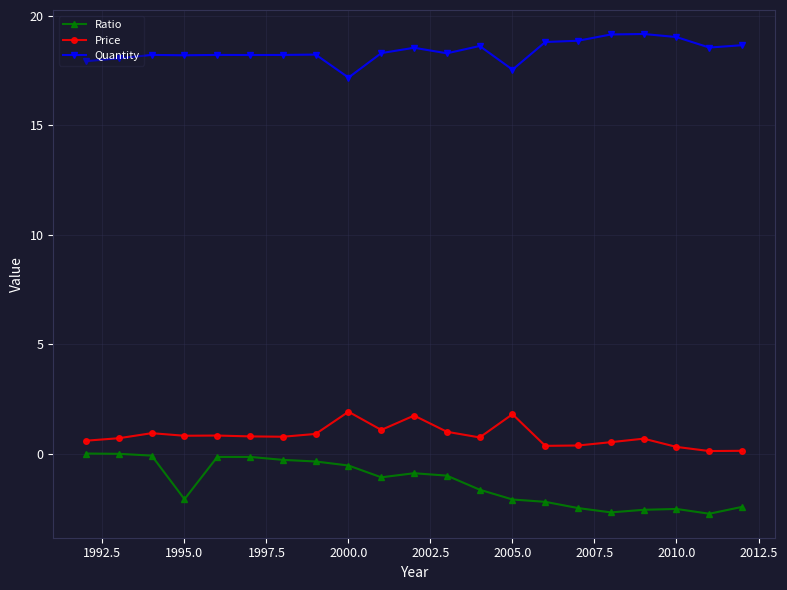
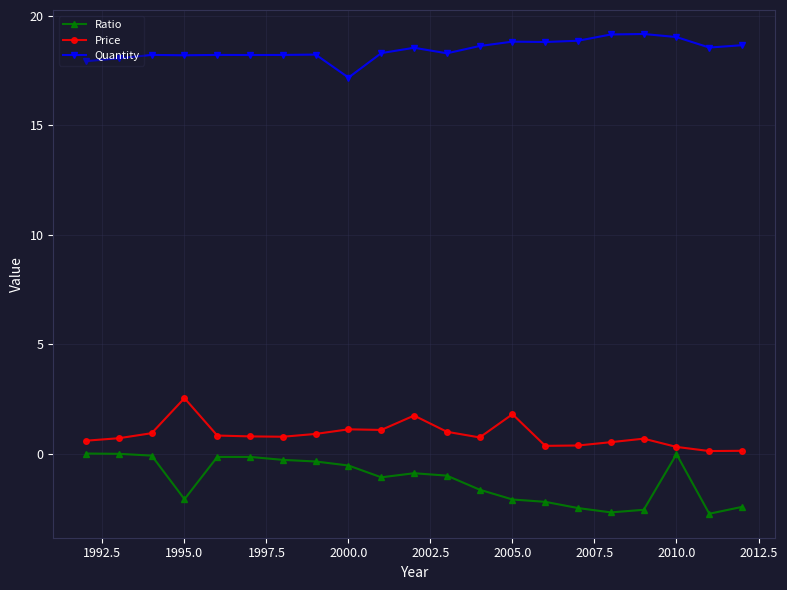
  {
    "Ratio": {
      "1995.0": -2.1,
      "2000.0": -0.5,
      "2005.0": -2.1,
-     "2010.0": -2.5
+     "2010.0": 0.0
    },
    "Price": {
-     "1995.0": 0.8,
-     "2000.0": 1.9,
+     "1995.0": 2.5,
+     "2000.0": 1.1,
      "2005.0": 1.8,
      "2010.0": 0.3
    },
    "Quantity": {
      "1995.0": 18.2,
      "2000.0": 17.2,
-     "2005.0": 17.5,
+     "2005.0": 18.8,
      "2010.0": 19.0
    }
  }
